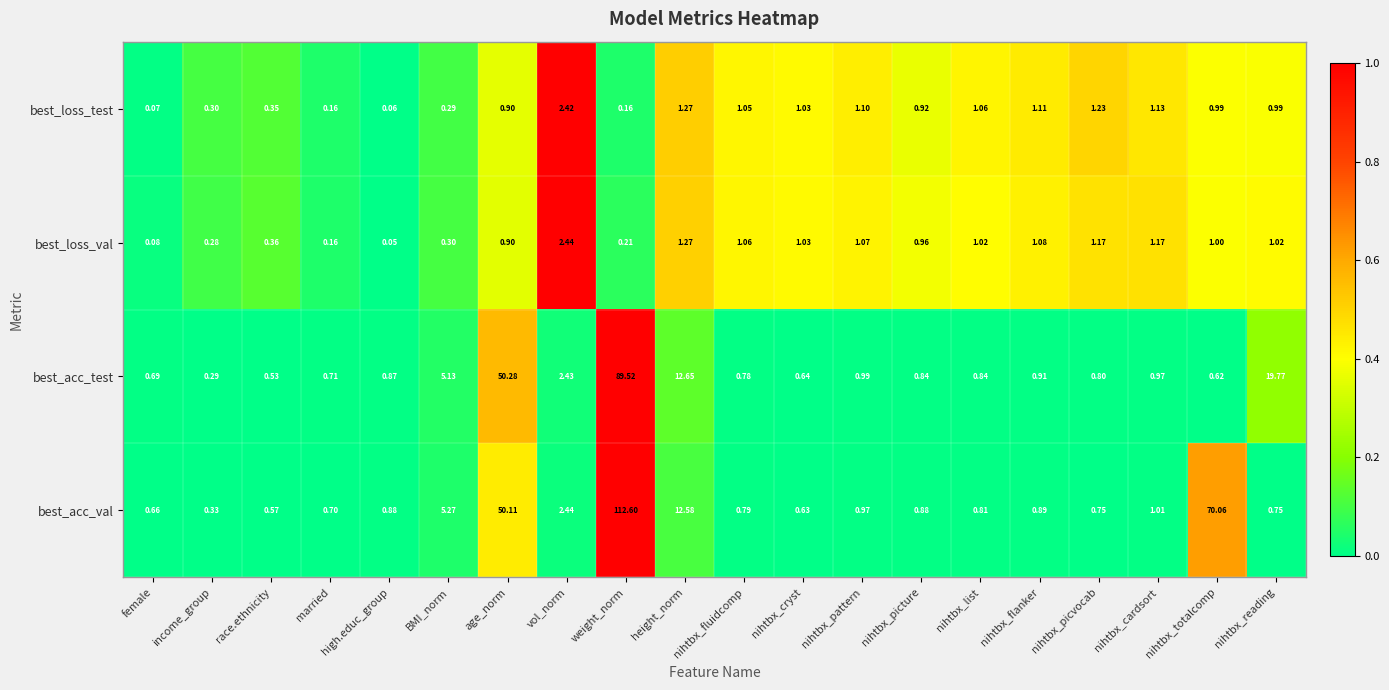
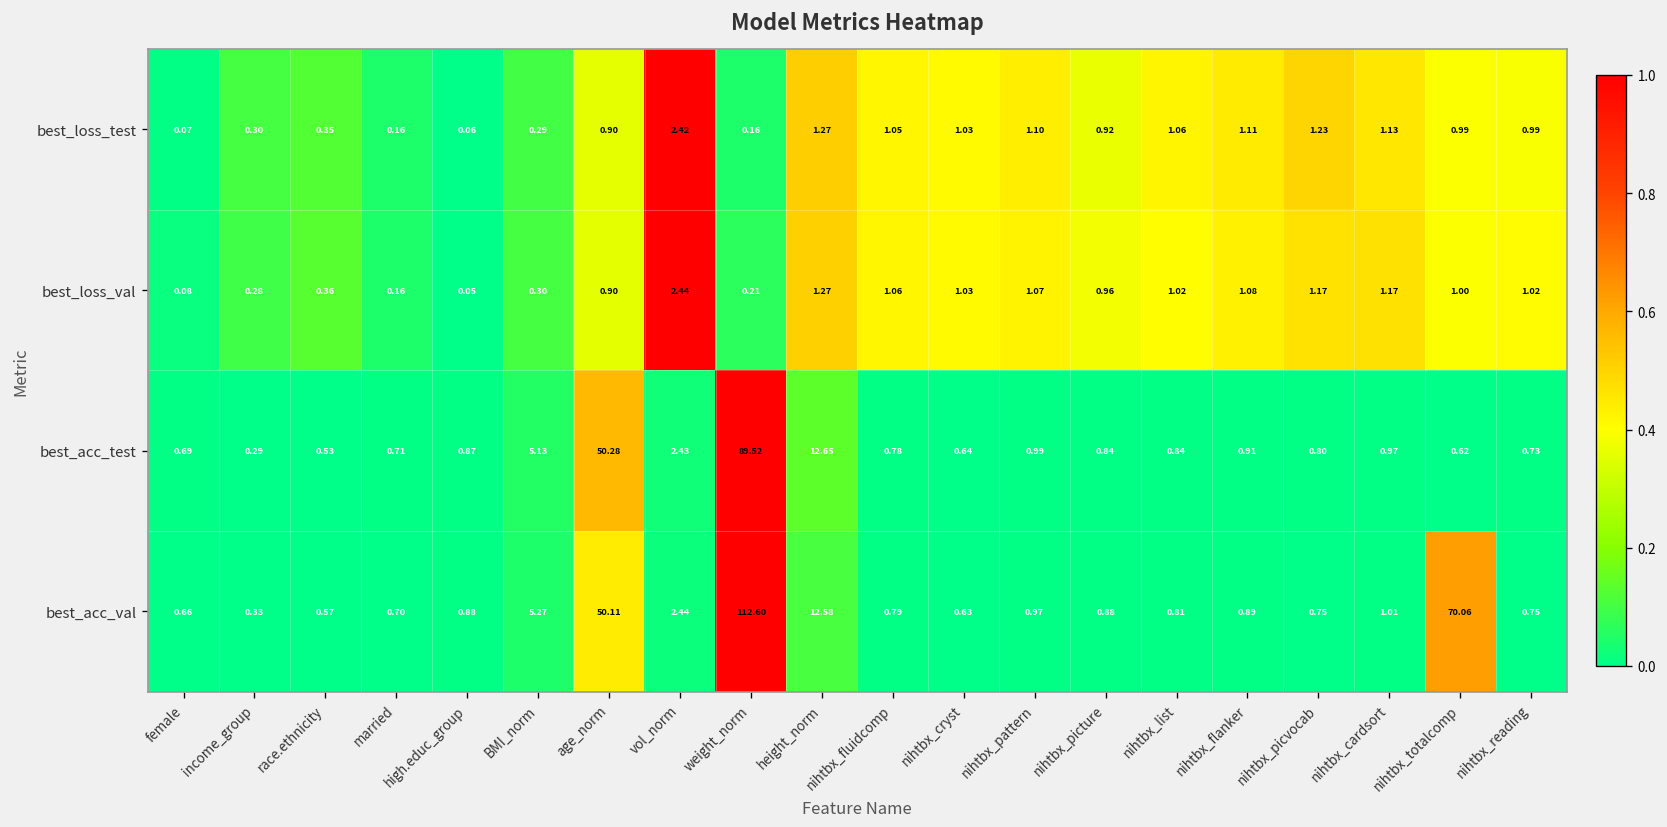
  {
    "best_loss_test": {
      "female": 0.07,
      "income_group": 0.30,
      "race.ethnicity": 0.35,
      "married": 0.16,
      "high.educ_group": 0.06,
      "BMI_norm": 0.29,
      "age_norm": 0.90,
      "vol_norm": 2.42,
      "weight_norm": 0.16,
      "height_norm": 1.27,
      "nihtbx_fluidcomp": 1.05,
      "nihtbx_cryst": 1.03,
      "nihtbx_pattern": 1.10,
      "nihtbx_picture": 0.92,
      "nihtbx_list": 1.06,
      "nihtbx_flanker": 1.11,
      "nihtbx_picvocab": 1.23,
      "nihtbx_cardsort": 1.13,
      "nihtbx_totalcomp": 0.99,
      "nihtbx_reading": 0.99
    },
    "best_loss_val": {
      "female": 0.08,
      "income_group": 0.28,
      "race.ethnicity": 0.36,
      "married": 0.16,
      "high.educ_group": 0.05,
      "BMI_norm": 0.30,
      "age_norm": 0.90,
      "vol_norm": 2.44,
      "weight_norm": 0.21,
      "height_norm": 1.27,
      "nihtbx_fluidcomp": 1.06,
      "nihtbx_cryst": 1.03,
      "nihtbx_pattern": 1.07,
      "nihtbx_picture": 0.96,
      "nihtbx_list": 1.02,
      "nihtbx_flanker": 1.08,
      "nihtbx_picvocab": 1.17,
      "nihtbx_cardsort": 1.17,
      "nihtbx_totalcomp": 1.00,
      "nihtbx_reading": 1.02
    },
    "best_acc_test": {
      "female": 0.69,
      "income_group": 0.29,
      "race.ethnicity": 0.53,
      "married": 0.71,
      "high.educ_group": 0.87,
      "BMI_norm": 5.13,
      "age_norm": 50.28,
      "vol_norm": 2.43,
      "weight_norm": 89.52,
      "height_norm": 12.65,
      "nihtbx_fluidcomp": 0.78,
      "nihtbx_cryst": 0.64,
      "nihtbx_pattern": 0.99,
      "nihtbx_picture": 0.84,
      "nihtbx_list": 0.84,
      "nihtbx_flanker": 0.91,
      "nihtbx_picvocab": 0.80,
      "nihtbx_cardsort": 0.97,
      "nihtbx_totalcomp": 0.62,
-     "nihtbx_reading": 19.77
+     "nihtbx_reading": 0.73
    },
    "best_acc_val": {
      "female": 0.66,
      "income_group": 0.33,
      "race.ethnicity": 0.57,
      "married": 0.70,
      "high.educ_group": 0.88,
      "BMI_norm": 5.27,
      "age_norm": 50.11,
      "vol_norm": 2.44,
      "weight_norm": 112.60,
      "height_norm": 12.58,
      "nihtbx_fluidcomp": 0.79,
      "nihtbx_cryst": 0.63,
      "nihtbx_pattern": 0.97,
      "nihtbx_picture": 0.88,
      "nihtbx_list": 0.81,
      "nihtbx_flanker": 0.89,
      "nihtbx_picvocab": 0.75,
      "nihtbx_cardsort": 1.01,
      "nihtbx_totalcomp": 70.06,
      "nihtbx_reading": 0.75
    }
  }
